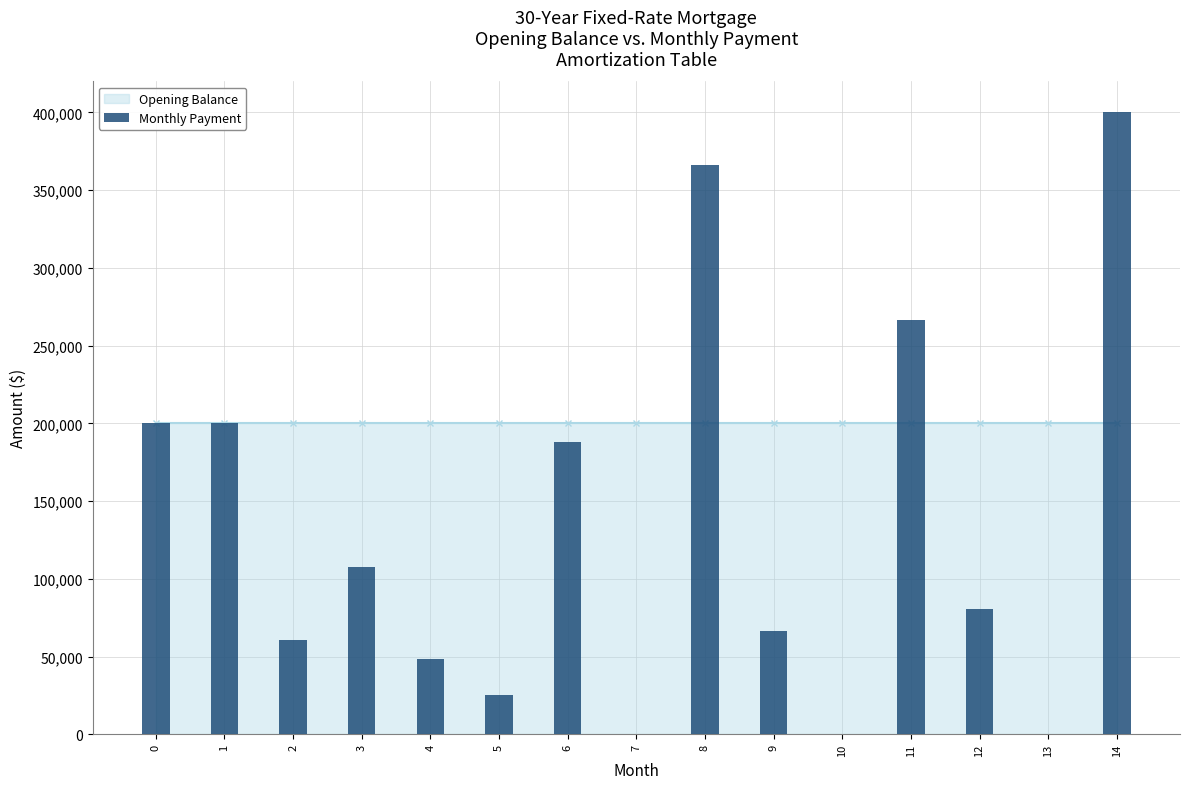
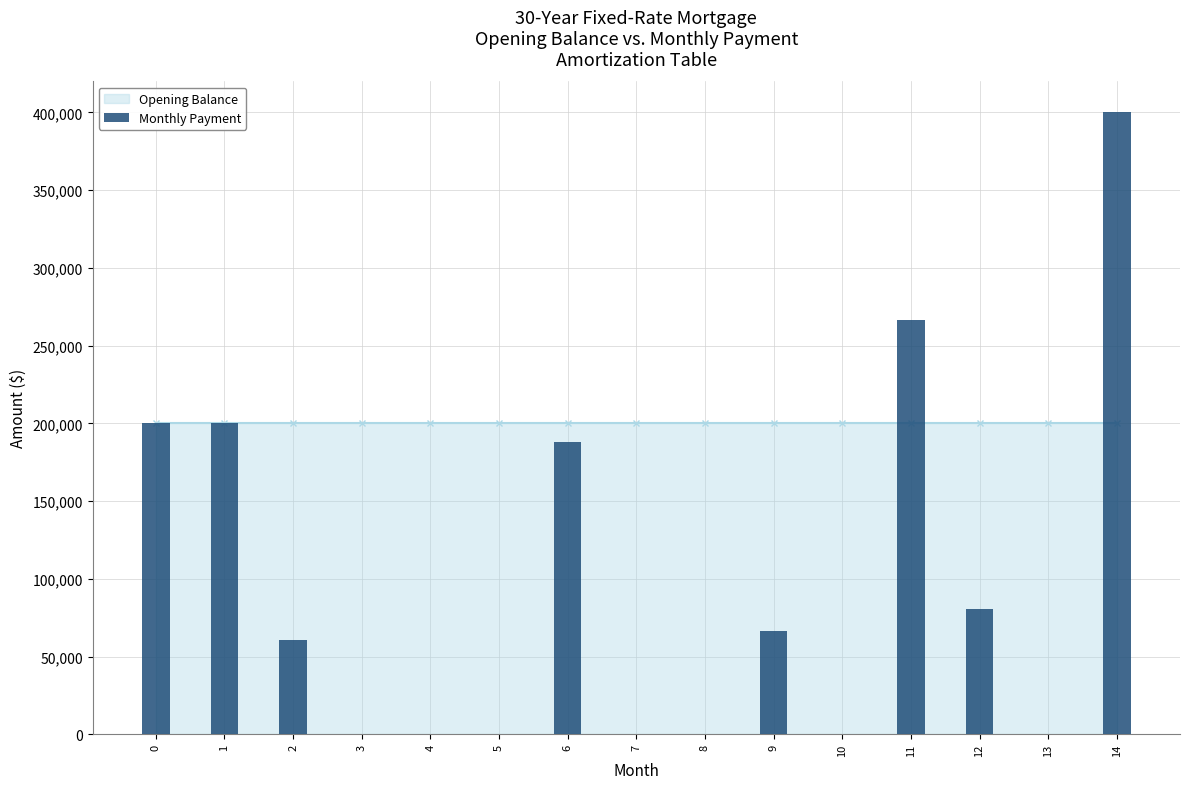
  {
    "Opening Balance": {
      "0": "200,000",
      "1": "200,000",
      "2": "200,000",
      "3": "200,000",
      "4": "200,000",
      "5": "200,000",
      "6": "200,000",
      "7": "200,000",
      "8": "200,000",
      "9": "200,000",
      "10": "200,000",
      "11": "200,000",
      "12": "200,000",
      "13": "200,000",
      "14": "200,000"
    },
    "Monthly Payment": {
      "0": "200,000",
      "1": "200,000",
      "2": "61,000",
-     "3": "108,000",
-     "4": "49,000",
-     "5": "25,000",
+     "3": "0",
+     "4": "0",
+     "5": "0",
      "6": "188,000",
-     "8": "366,000",
+     "8": "0",
      "9": "66,000",
      "11": "267,000",
      "12": "81,000",
      "14": "400,000"
    }
  }
